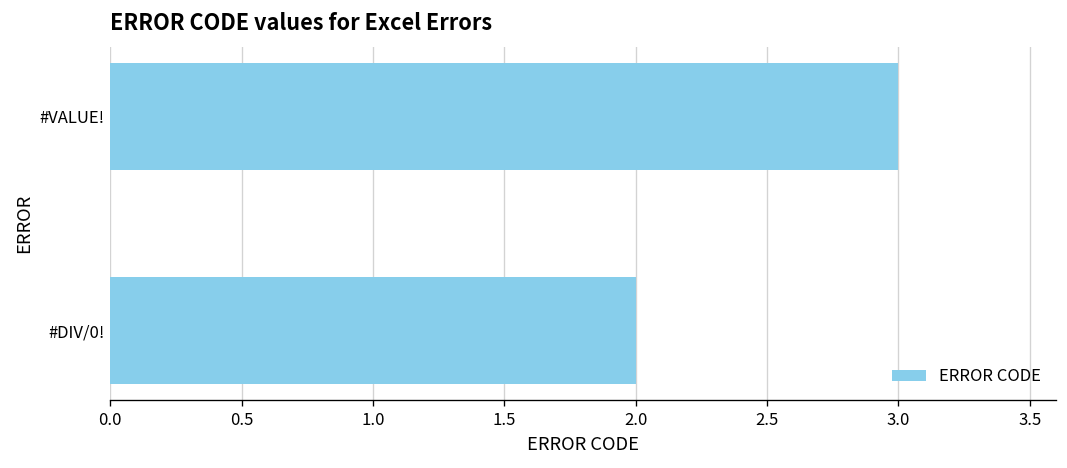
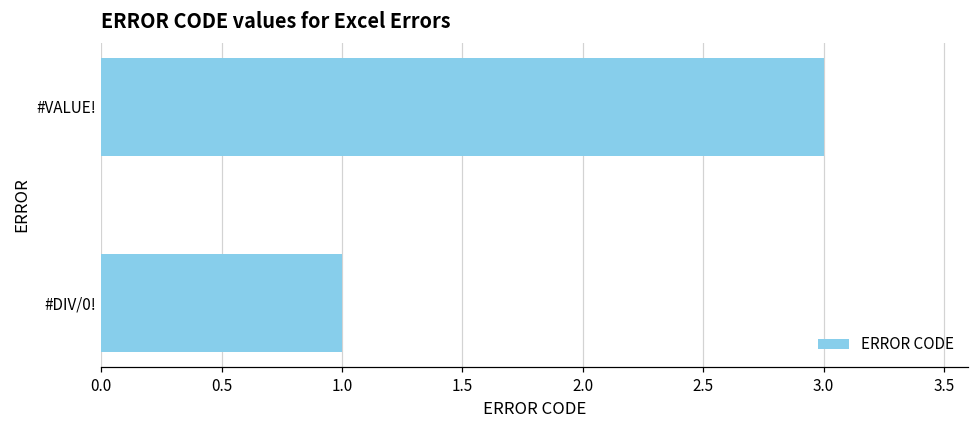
  {
    "#VALUE!": 3,
-   "#DIV/0!": 2
+   "#DIV/0!": 1
  }
